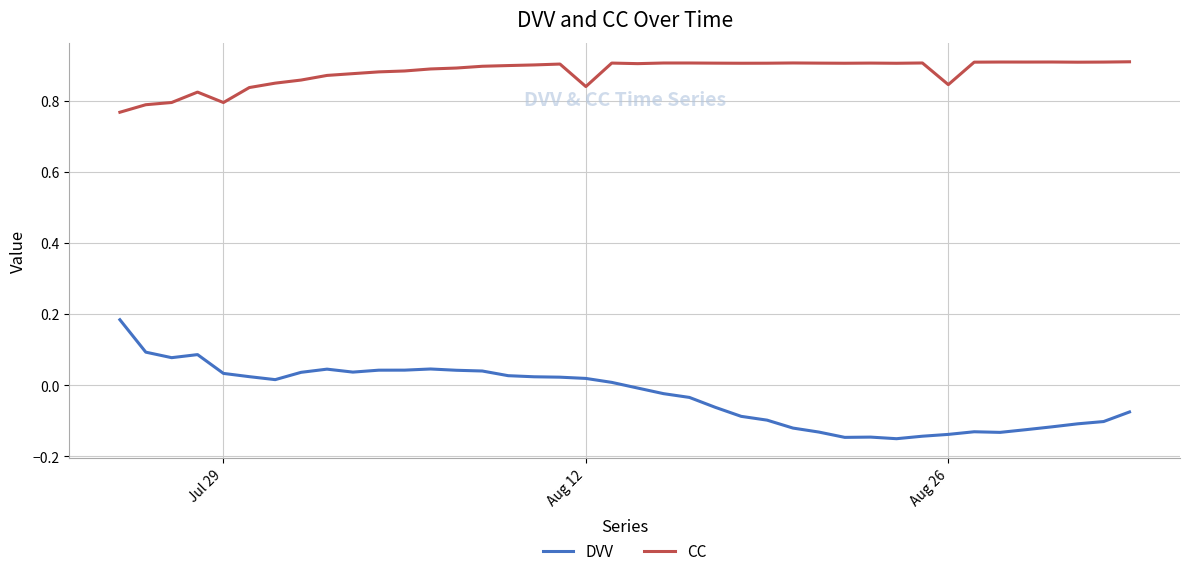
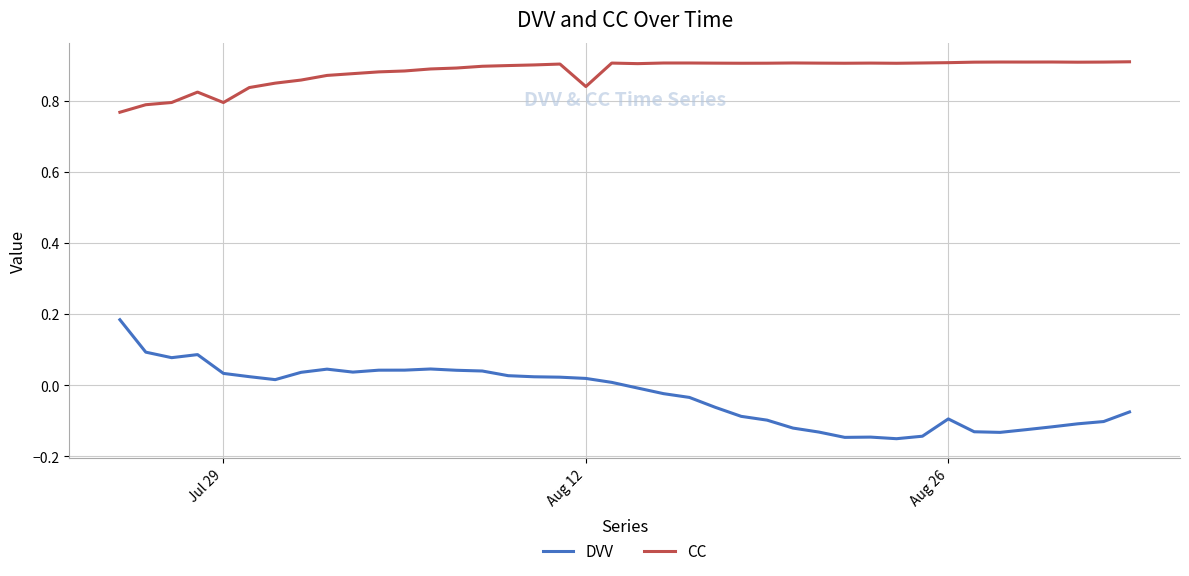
  {
    "DVV": {
      "Jul 29": 0.03,
      "Aug 12": 0.02,
-     "Aug 26": -0.14
+     "Aug 26": -0.09
    },
    "CC": {
      "Jul 29": 0.79,
      "Aug 12": 0.84,
-     "Aug 26": 0.85
+     "Aug 26": 0.91
    }
  }
